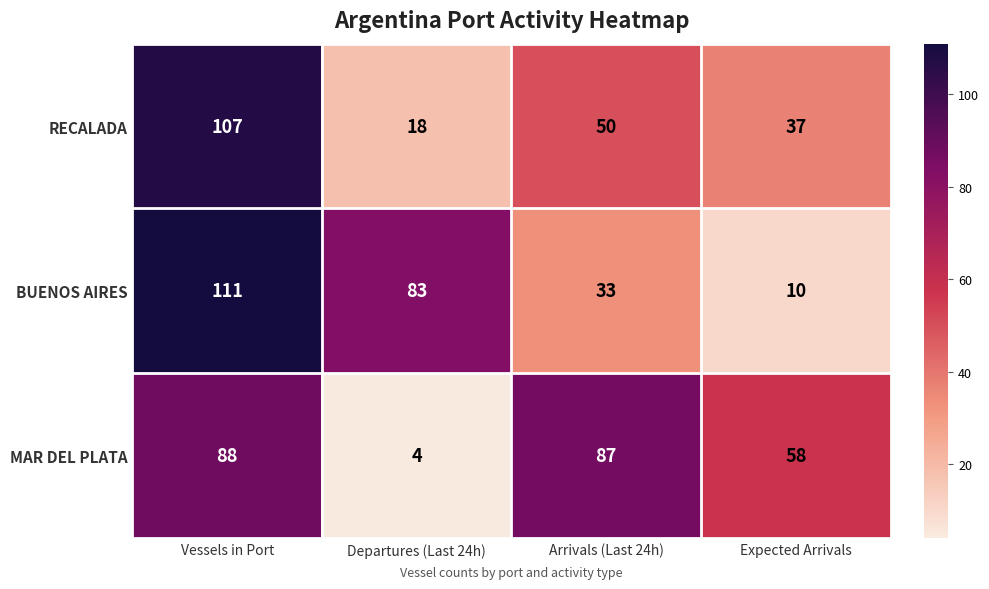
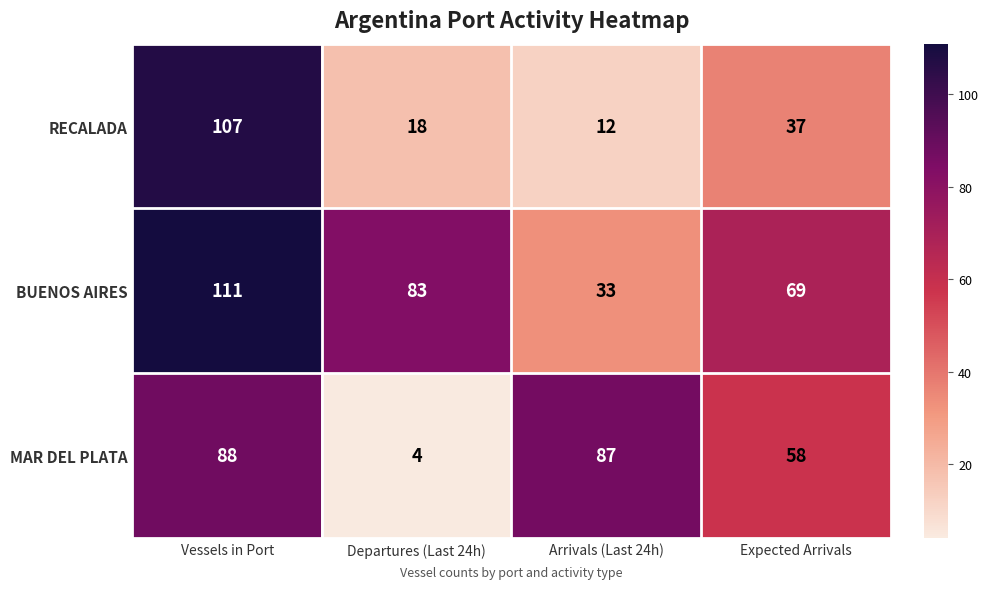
  {
    "RECALADA": {
      "Vessels in Port": 107,
      "Departures (Last 24h)": 18,
-     "Arrivals (Last 24h)": 50,
+     "Arrivals (Last 24h)": 12,
      "Expected Arrivals": 37
    },
    "BUENOS AIRES": {
      "Vessels in Port": 111,
      "Departures (Last 24h)": 83,
      "Arrivals (Last 24h)": 33,
-     "Expected Arrivals": 10
+     "Expected Arrivals": 69
    },
    "MAR DEL PLATA": {
      "Vessels in Port": 88,
      "Departures (Last 24h)": 4,
      "Arrivals (Last 24h)": 87,
      "Expected Arrivals": 58
    }
  }
